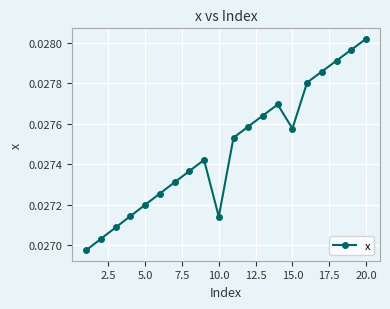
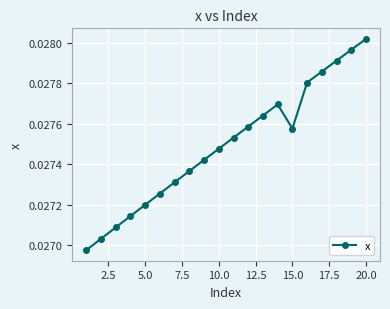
  {
    "5.0": 0.02720,
-   "10.0": 0.02714,
+   "10.0": 0.02748,
    "15.0": 0.02758,
    "20.0": 0.02802
  }
